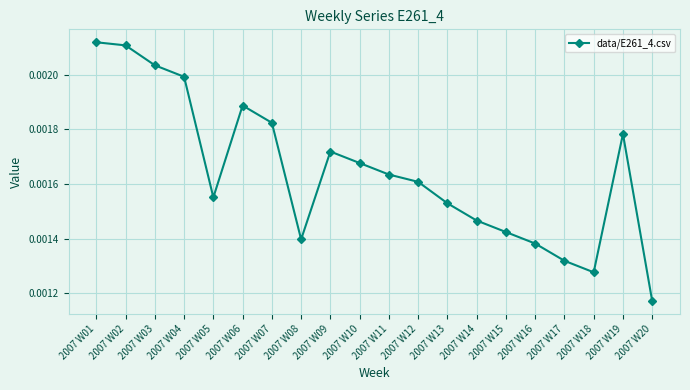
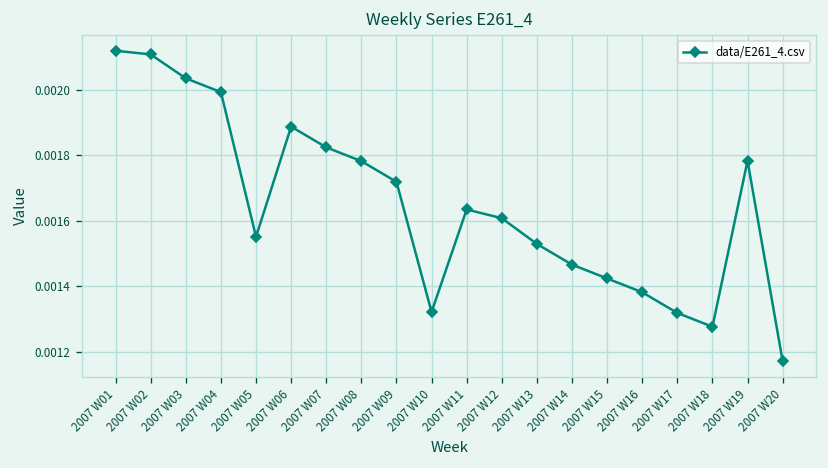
  {
    "2007 W01": 0.00212,
    "2007 W02": 0.00211,
    "2007 W03": 0.00203,
    "2007 W04": 0.00199,
    "2007 W05": 0.00155,
    "2007 W06": 0.00189,
    "2007 W07": 0.00182,
-   "2007 W08": 0.00140,
+   "2007 W08": 0.00178,
    "2007 W09": 0.00172,
-   "2007 W10": 0.00168,
+   "2007 W10": 0.00132,
    "2007 W11": 0.00163,
    "2007 W12": 0.00161,
    "2007 W13": 0.00153,
    "2007 W14": 0.00147,
    "2007 W15": 0.00142,
    "2007 W16": 0.00138,
    "2007 W17": 0.00132,
    "2007 W18": 0.00128,
    "2007 W19": 0.00178,
    "2007 W20": 0.00117
  }
